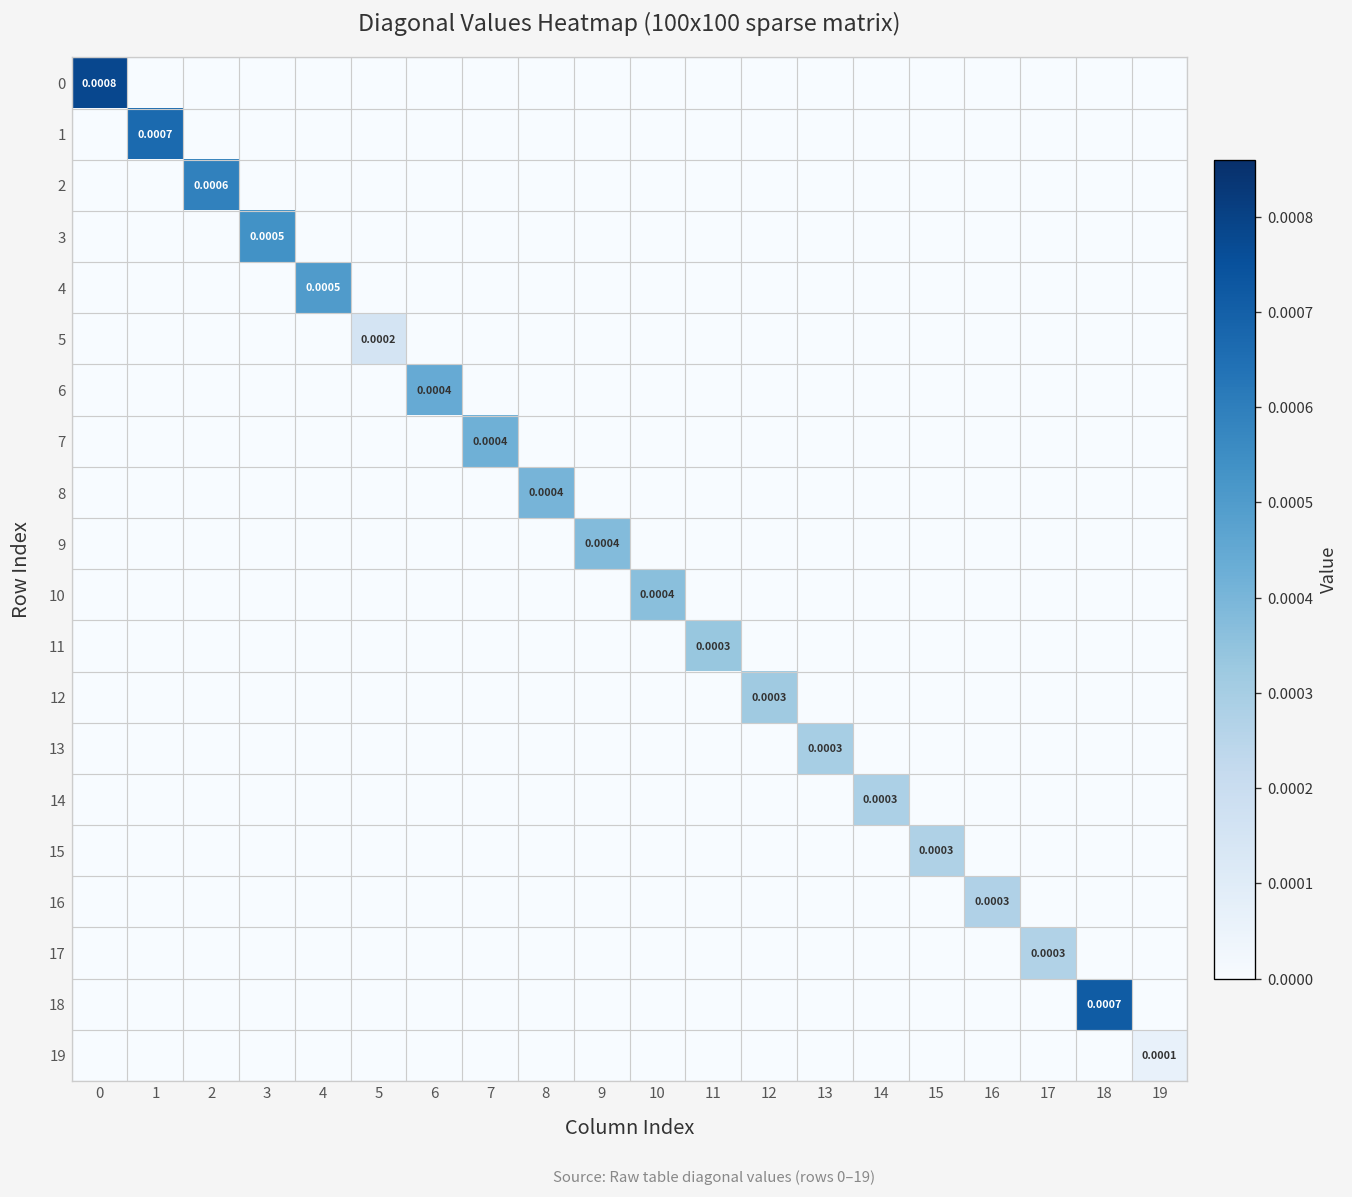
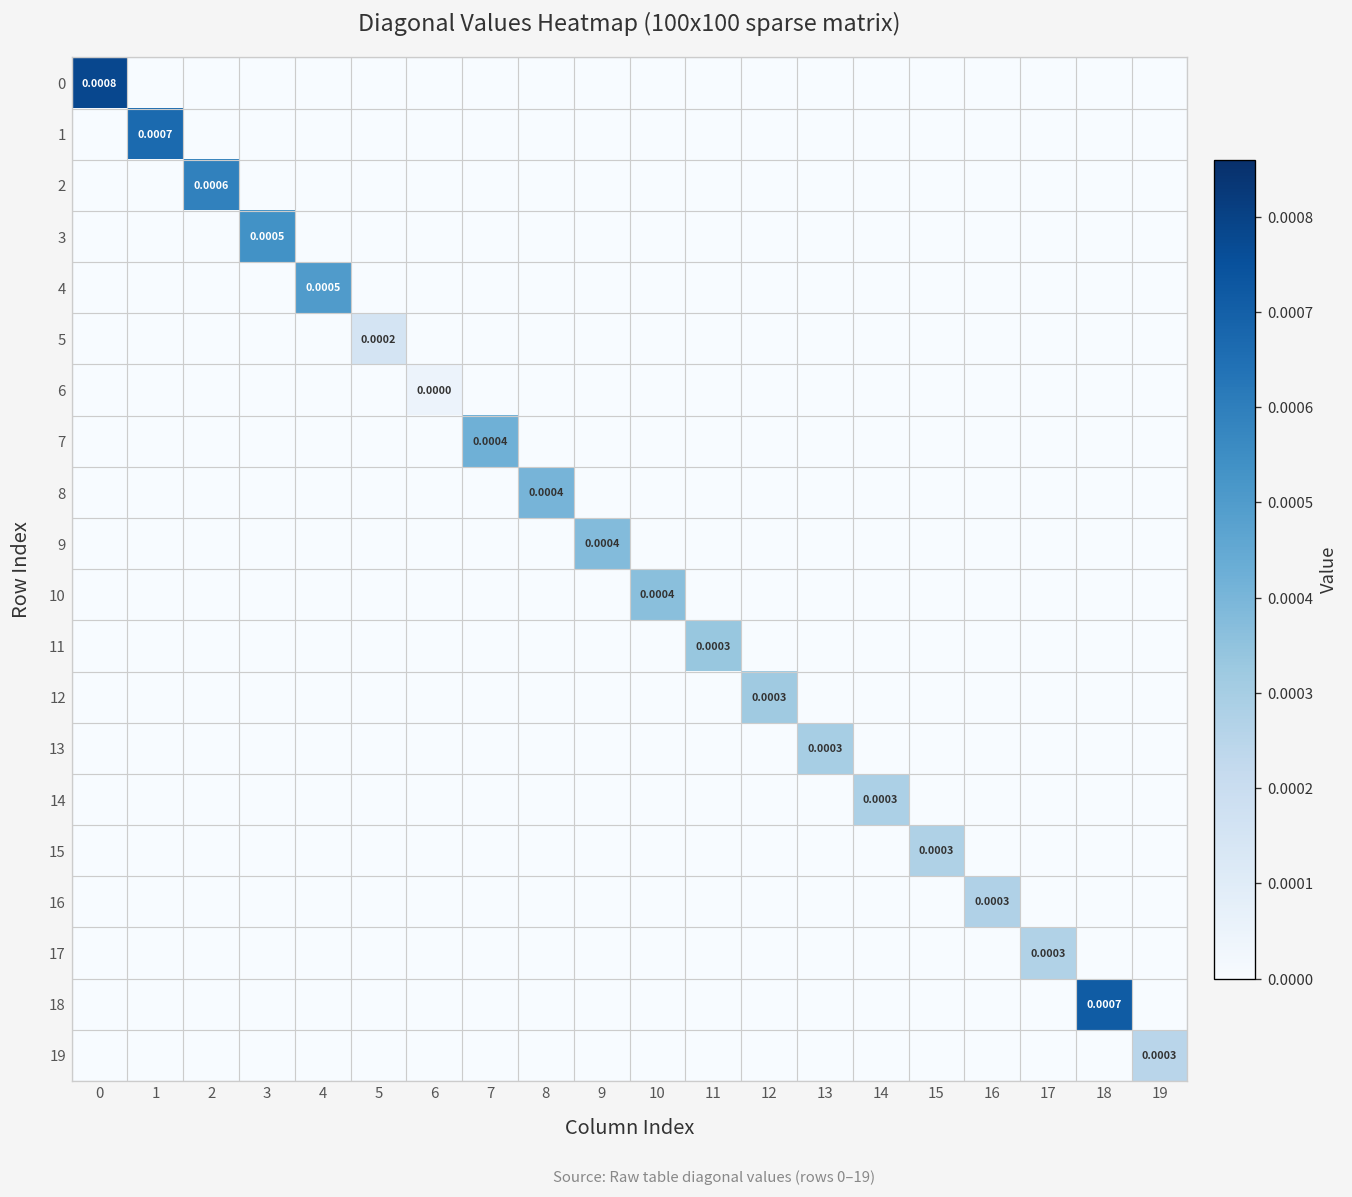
  {
    "0": {
      "0": 0.0008
    },
    "1": {
      "1": 0.0007
    },
    "2": {
      "2": 0.0006
    },
    "3": {
      "3": 0.0005
    },
    "4": {
      "4": 0.0005
    },
    "5": {
      "5": 0.0002
    },
    "6": {
-     "6": 0.0004
+     "6": 0.0000
    },
    "7": {
      "7": 0.0004
    },
    "8": {
      "8": 0.0004
    },
    "9": {
      "9": 0.0004
    },
    "10": {
      "10": 0.0004
    },
    "11": {
      "11": 0.0003
    },
    "12": {
      "12": 0.0003
    },
    "13": {
      "13": 0.0003
    },
    "14": {
      "14": 0.0003
    },
    "15": {
      "15": 0.0003
    },
    "16": {
      "16": 0.0003
    },
    "17": {
      "17": 0.0003
    },
    "18": {
      "18": 0.0007
    },
    "19": {
-     "19": 0.0001
+     "19": 0.0003
    }
  }
